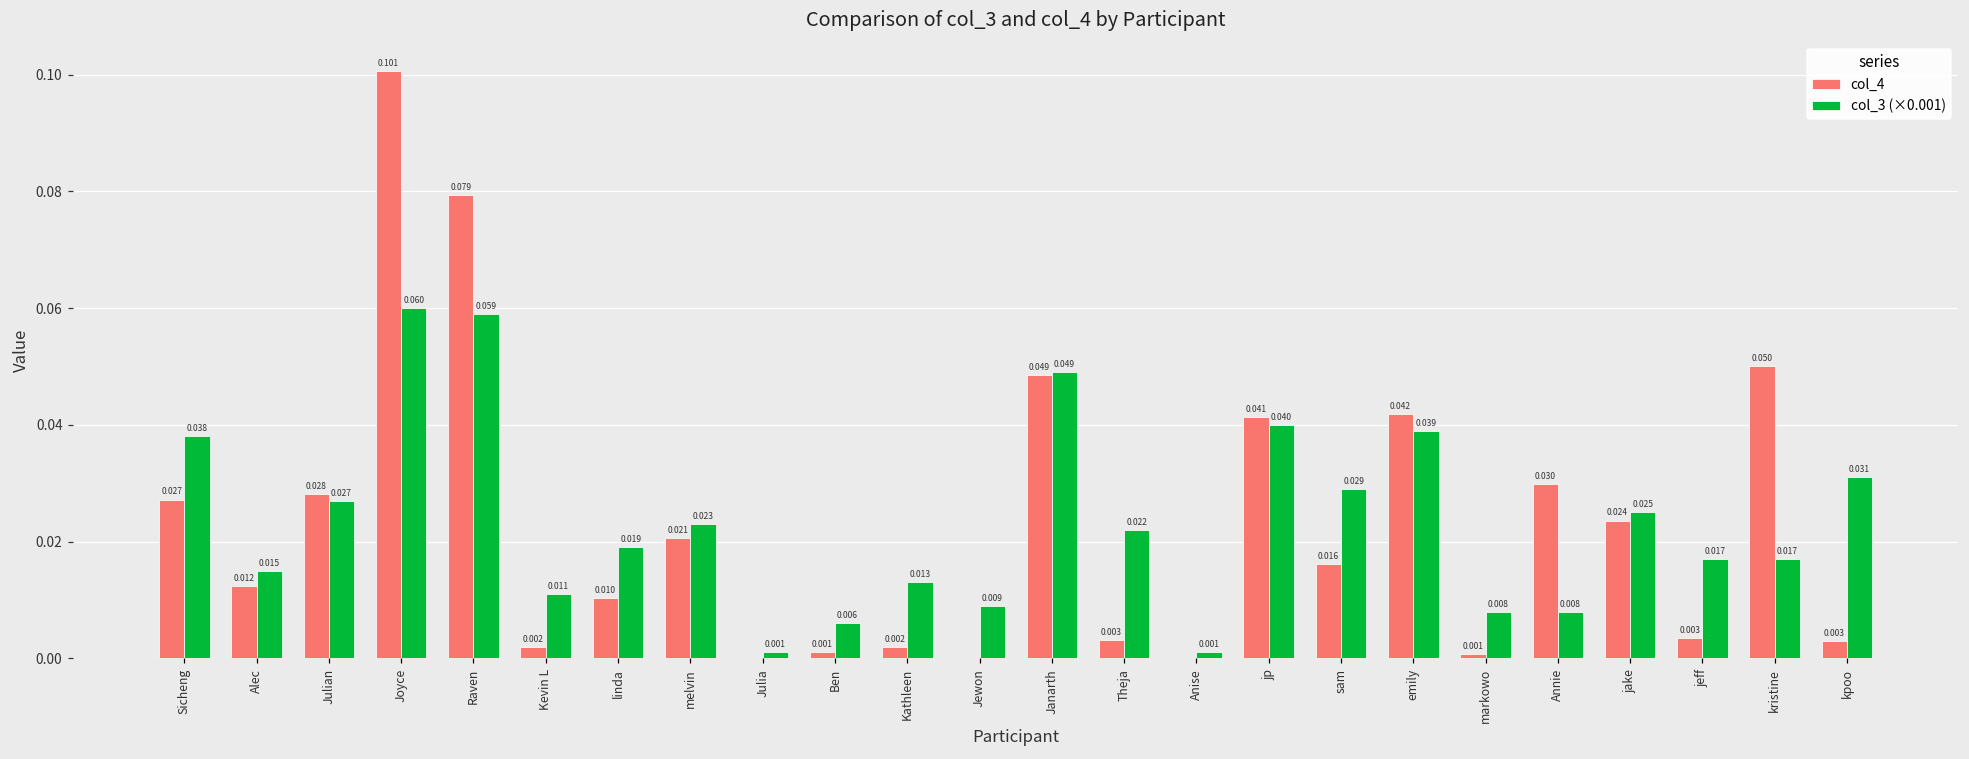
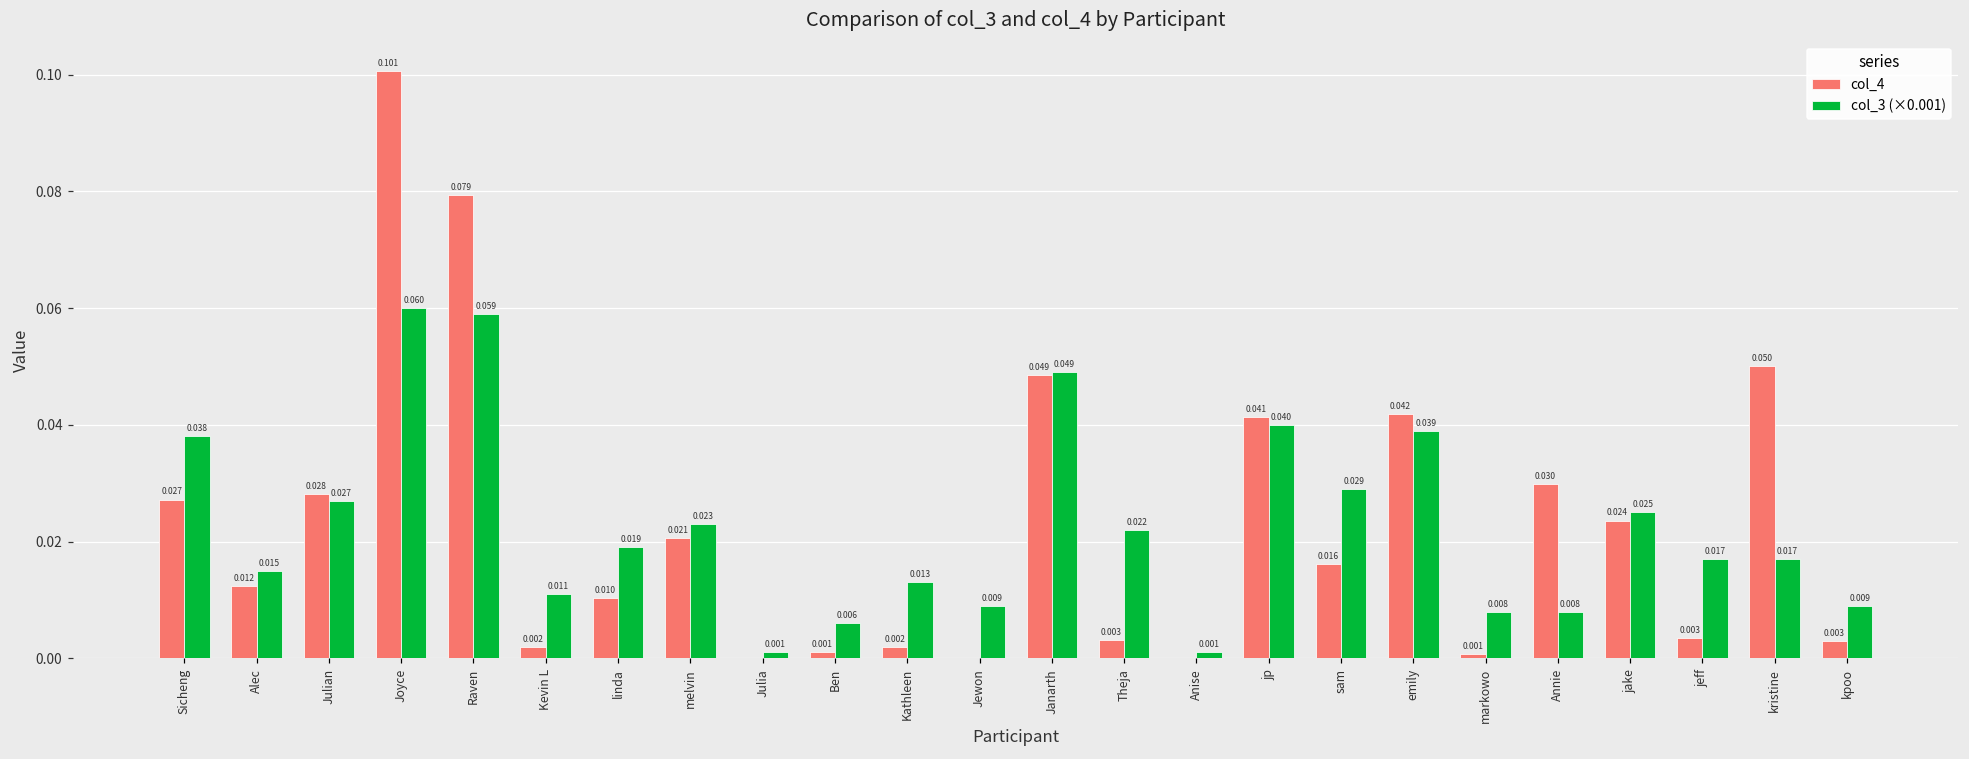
  {
    "col_4": {
      "Sicheng": 0.027,
      "Alec": 0.012,
      "Julian": 0.028,
      "Joyce": 0.101,
      "Raven": 0.079,
      "Kevin L": 0.002,
      "linda": 0.010,
      "melvin": 0.021,
      "Ben": 0.001,
      "Kathleen": 0.002,
      "Janarth": 0.049,
      "Theja": 0.003,
      "jp": 0.041,
      "sam": 0.016,
      "emily": 0.042,
      "markowo": 0.001,
      "Annie": 0.030,
      "jake": 0.024,
      "jeff": 0.003,
      "kristine": 0.050,
      "kpoo": 0.003
    },
    "col_3 (×0.001)": {
      "Sicheng": 0.038,
      "Alec": 0.015,
      "Julian": 0.027,
      "Joyce": 0.060,
      "Raven": 0.059,
      "Kevin L": 0.011,
      "linda": 0.019,
      "melvin": 0.023,
      "Julia": 0.001,
      "Ben": 0.006,
      "Kathleen": 0.013,
      "Jewon": 0.009,
      "Janarth": 0.049,
      "Theja": 0.022,
      "Anise": 0.001,
      "jp": 0.040,
      "sam": 0.029,
      "emily": 0.039,
      "markowo": 0.008,
      "Annie": 0.008,
      "jake": 0.025,
      "jeff": 0.017,
      "kristine": 0.017,
-     "kpoo": 0.031
+     "kpoo": 0.009
    }
  }
